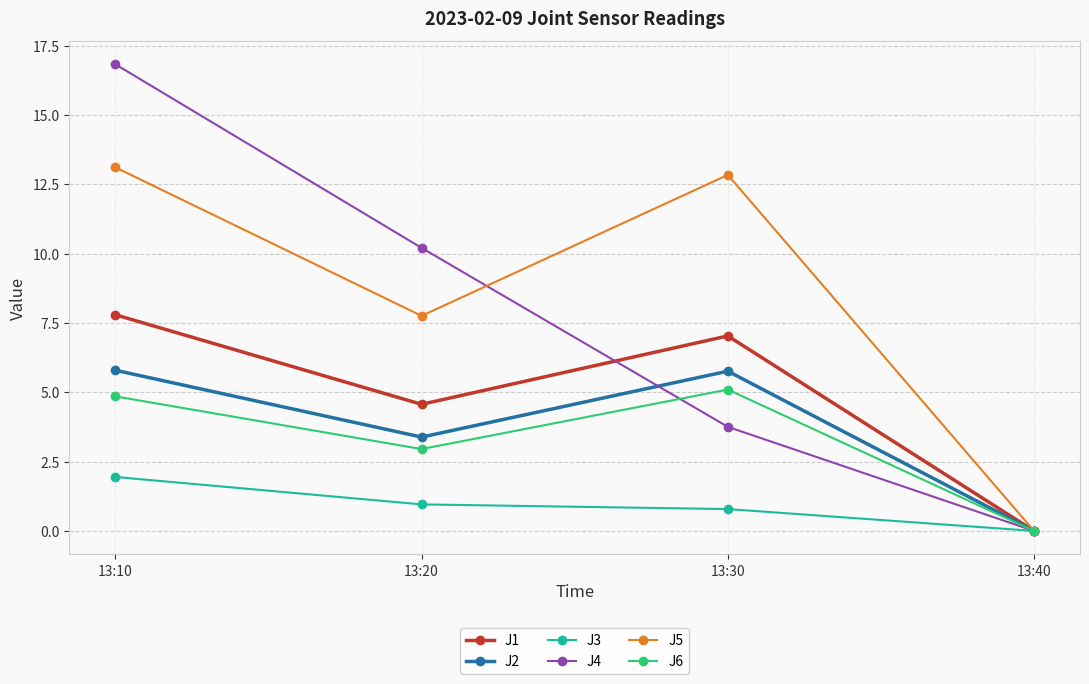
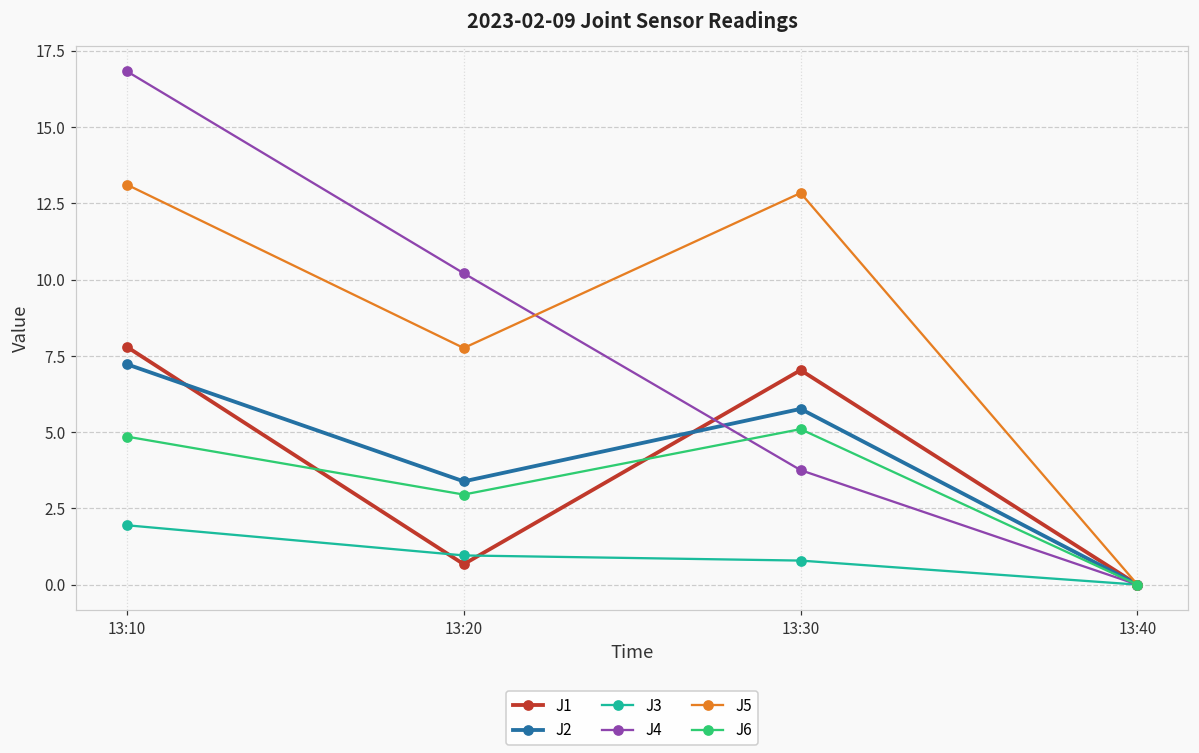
  {
    "J1": {
      "13:10": 7.8,
-     "13:20": 4.6,
+     "13:20": 0.7,
      "13:30": 7.0
    },
    "J2": {
-     "13:10": 5.8,
+     "13:10": 7.2,
      "13:20": 3.4,
      "13:30": 5.8
    },
    "J4": {
      "13:10": 16.8,
      "13:20": 10.2,
      "13:30": 3.8
    },
    "J5": {
      "13:10": 13.1,
      "13:20": 7.8,
      "13:30": 12.8
    }
  }
